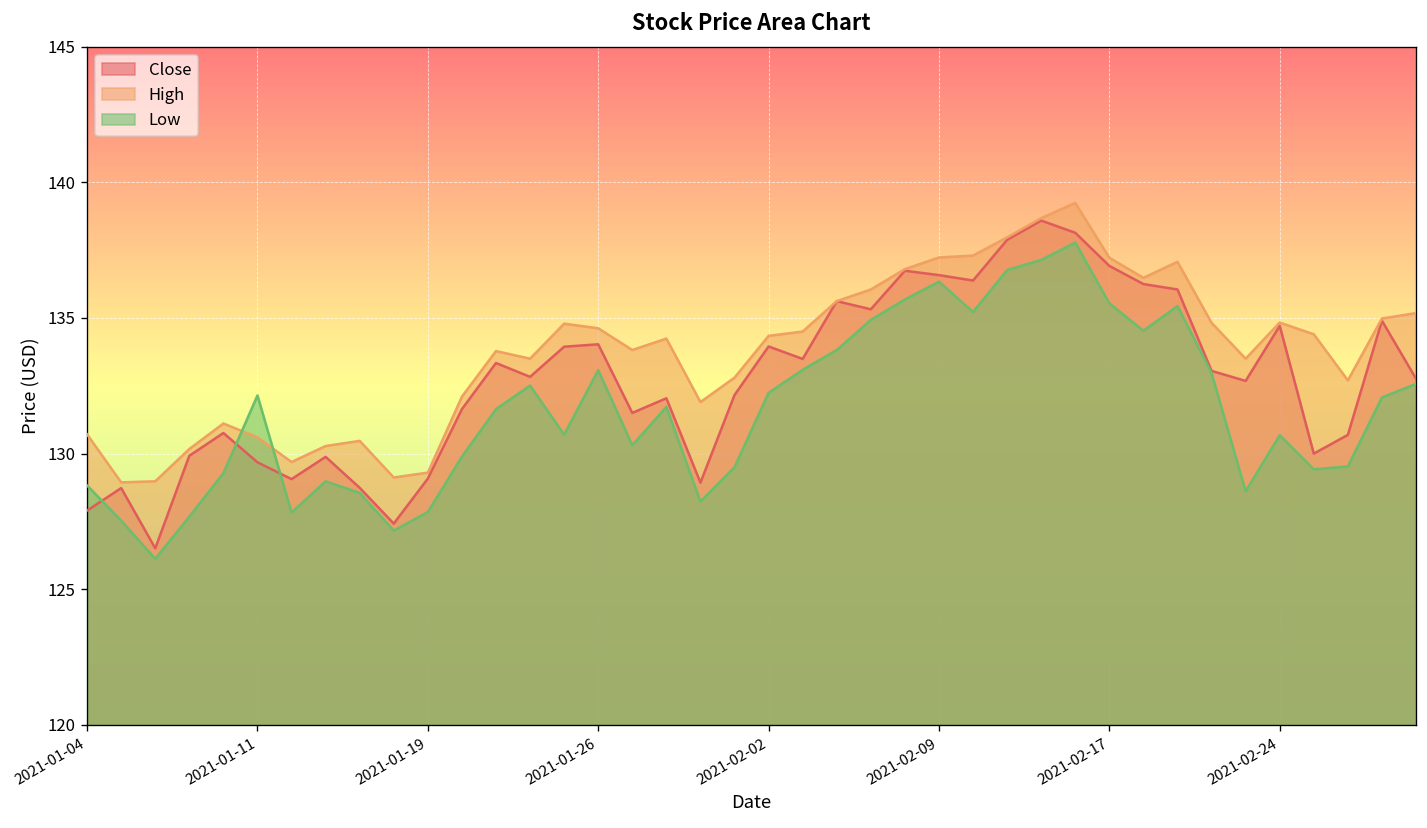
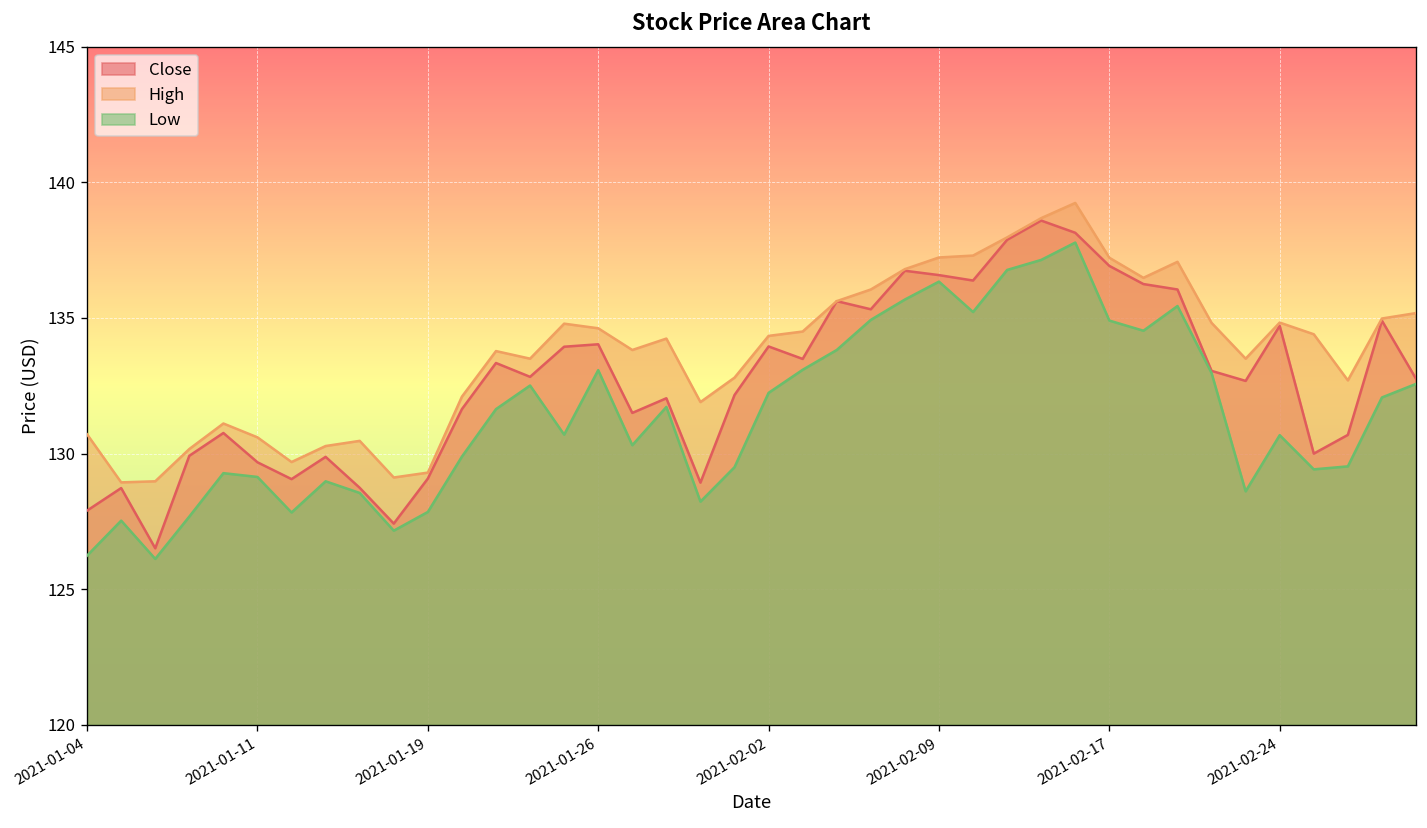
  {
    "Low": {
-     "2021-01-04": 128.8,
-     "2021-01-11": 132.1,
+     "2021-01-04": 126.2,
+     "2021-01-11": 129.1,
      "2021-01-19": 127.8,
      "2021-01-26": 133.1,
      "2021-02-02": 132.2,
      "2021-02-09": 136.3,
-     "2021-02-17": 135.5,
+     "2021-02-17": 134.9,
      "2021-02-24": 130.7
    }
  }
